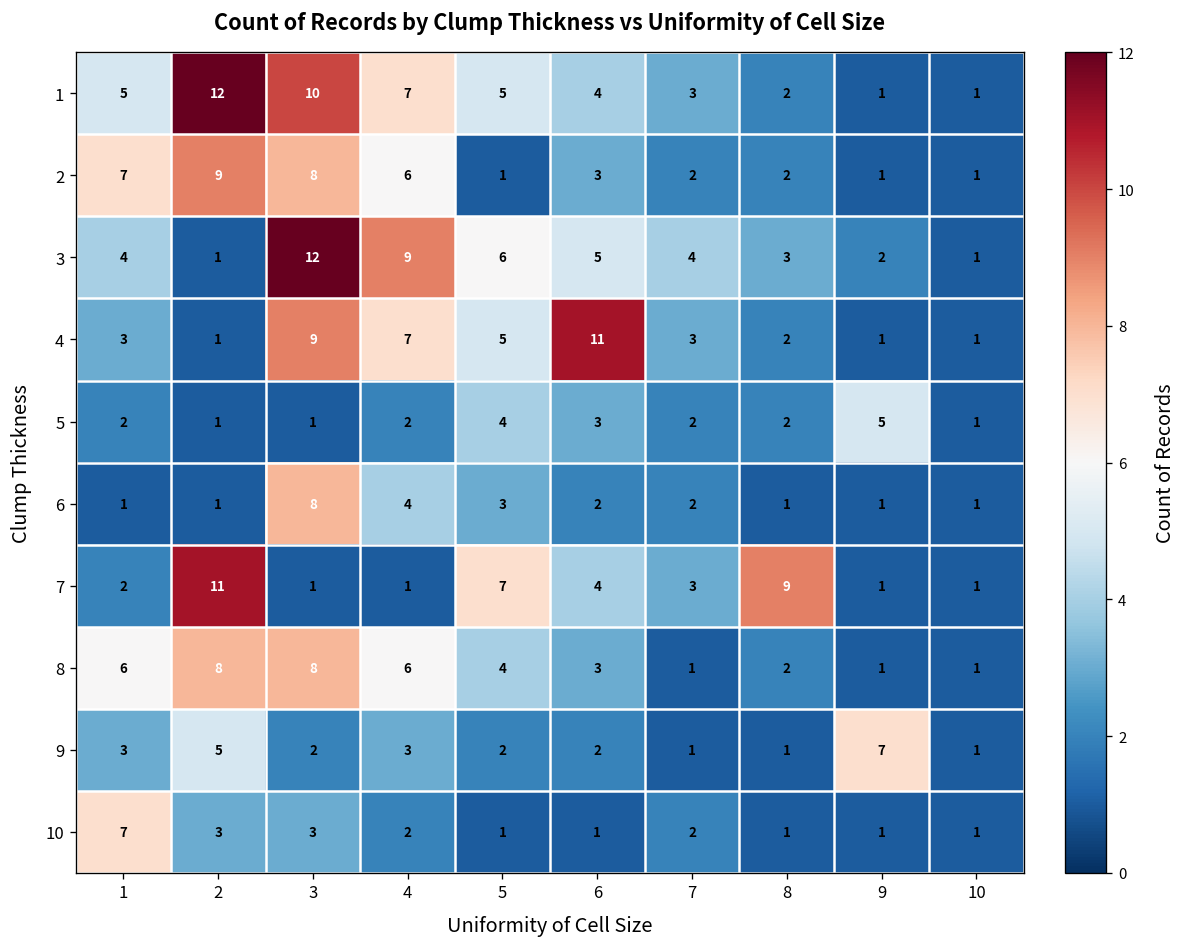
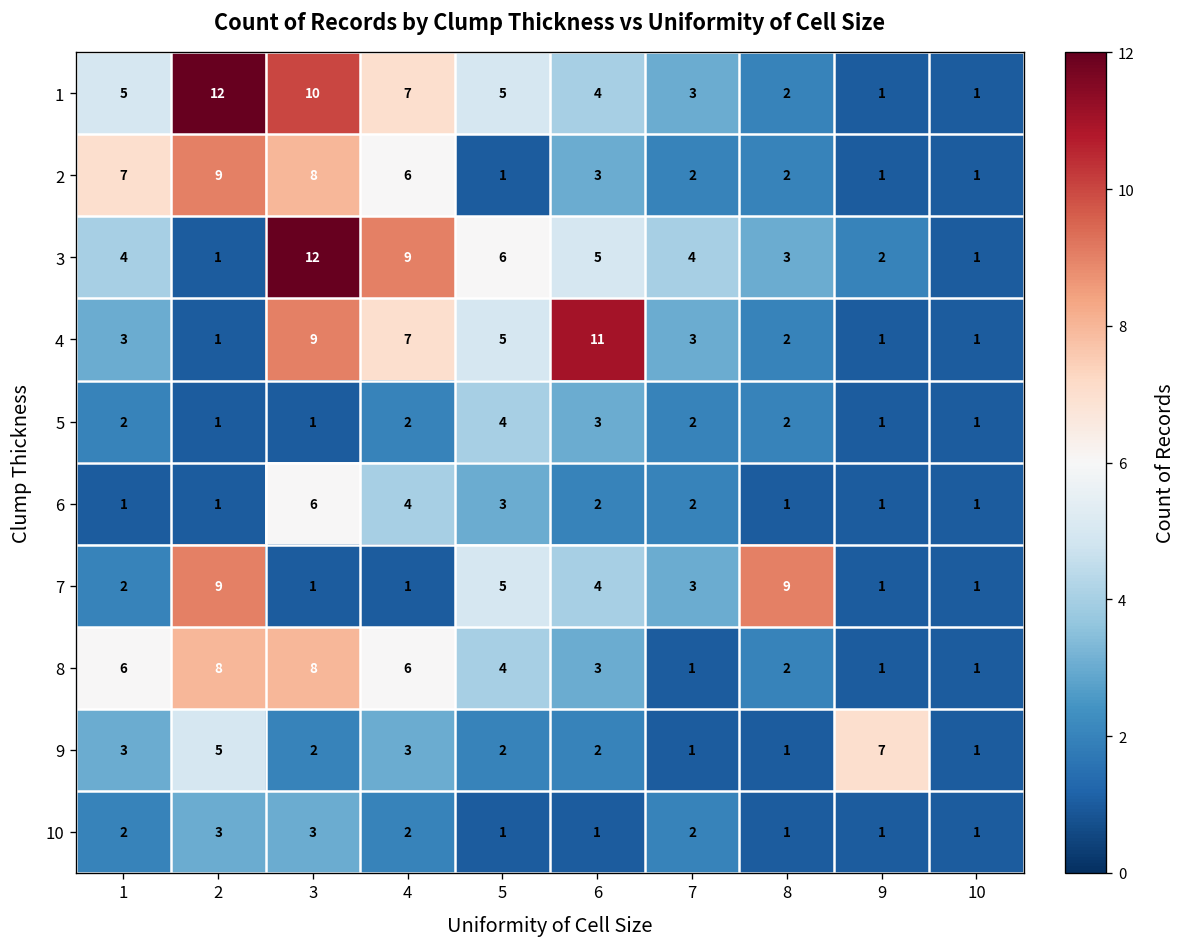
  {
    "1": {
      "1": 5,
      "2": 12,
      "3": 10,
      "4": 7,
      "5": 5,
      "6": 4,
      "7": 3,
      "8": 2,
      "9": 1,
      "10": 1
    },
    "2": {
      "1": 7,
      "2": 9,
      "3": 8,
      "4": 6,
      "5": 1,
      "6": 3,
      "7": 2,
      "8": 2,
      "9": 1,
      "10": 1
    },
    "3": {
      "1": 4,
      "2": 1,
      "3": 12,
      "4": 9,
      "5": 6,
      "6": 5,
      "7": 4,
      "8": 3,
      "9": 2,
      "10": 1
    },
    "4": {
      "1": 3,
      "2": 1,
      "3": 9,
      "4": 7,
      "5": 5,
      "6": 11,
      "7": 3,
      "8": 2,
      "9": 1,
      "10": 1
    },
    "5": {
      "1": 2,
      "2": 1,
      "3": 1,
      "4": 2,
      "5": 4,
      "6": 3,
      "7": 2,
      "8": 2,
-     "9": 5,
+     "9": 1,
      "10": 1
    },
    "6": {
      "1": 1,
      "2": 1,
-     "3": 8,
+     "3": 6,
      "4": 4,
      "5": 3,
      "6": 2,
      "7": 2,
      "8": 1,
      "9": 1,
      "10": 1
    },
    "7": {
      "1": 2,
-     "2": 11,
+     "2": 9,
      "3": 1,
      "4": 1,
-     "5": 7,
+     "5": 5,
      "6": 4,
      "7": 3,
      "8": 9,
      "9": 1,
      "10": 1
    },
    "8": {
      "1": 6,
      "2": 8,
      "3": 8,
      "4": 6,
      "5": 4,
      "6": 3,
      "7": 1,
      "8": 2,
      "9": 1,
      "10": 1
    },
    "9": {
      "1": 3,
      "2": 5,
      "3": 2,
      "4": 3,
      "5": 2,
      "6": 2,
      "7": 1,
      "8": 1,
      "9": 7,
      "10": 1
    },
    "10": {
-     "1": 7,
+     "1": 2,
      "2": 3,
      "3": 3,
      "4": 2,
      "5": 1,
      "6": 1,
      "7": 2,
      "8": 1,
      "9": 1,
      "10": 1
    }
  }
